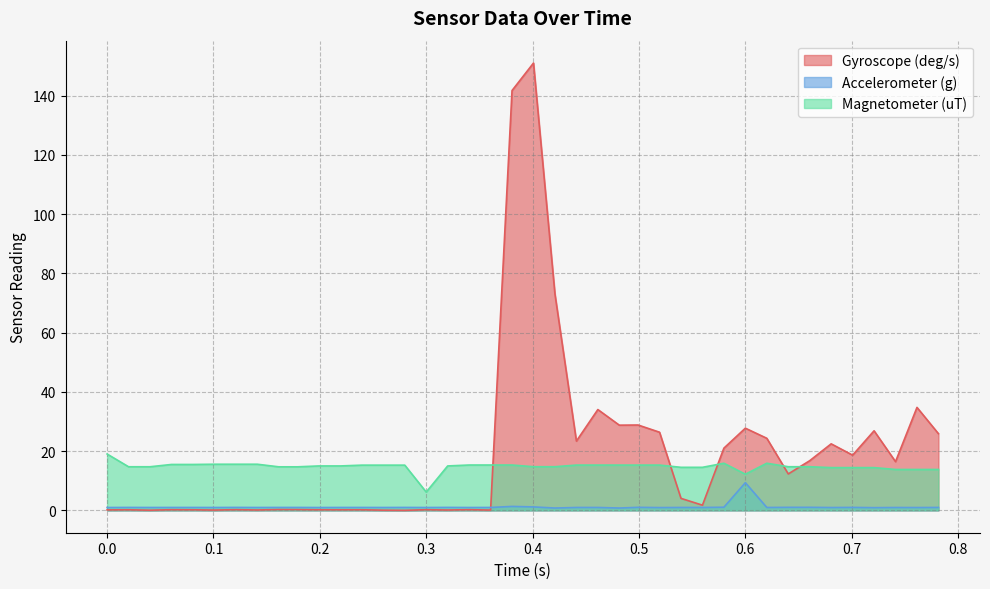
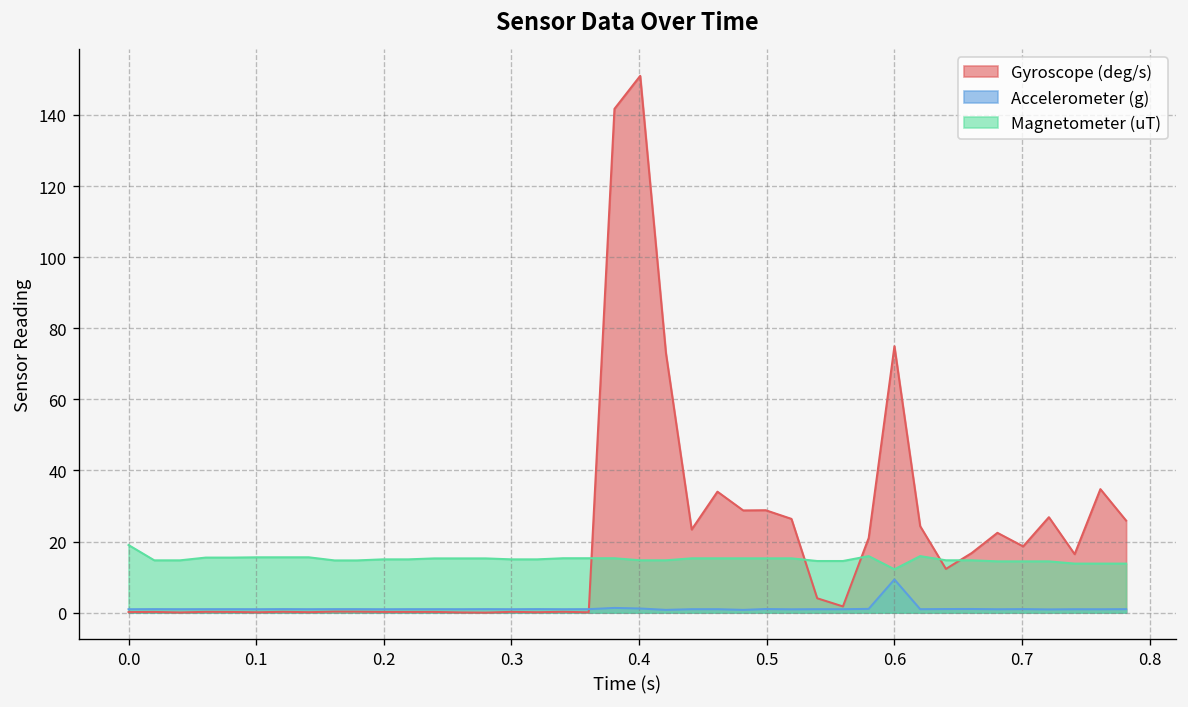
  {
    "Gyroscope (deg/s)": {
-     "0.6": 28
+     "0.6": 75
    },
    "Accelerometer (g)": {
      "0.6": 9
    },
    "Magnetometer (uT)": {
      "0.0": 19,
-     "0.3": 6,
+     "0.3": 15,
      "0.6": 12
    }
  }
